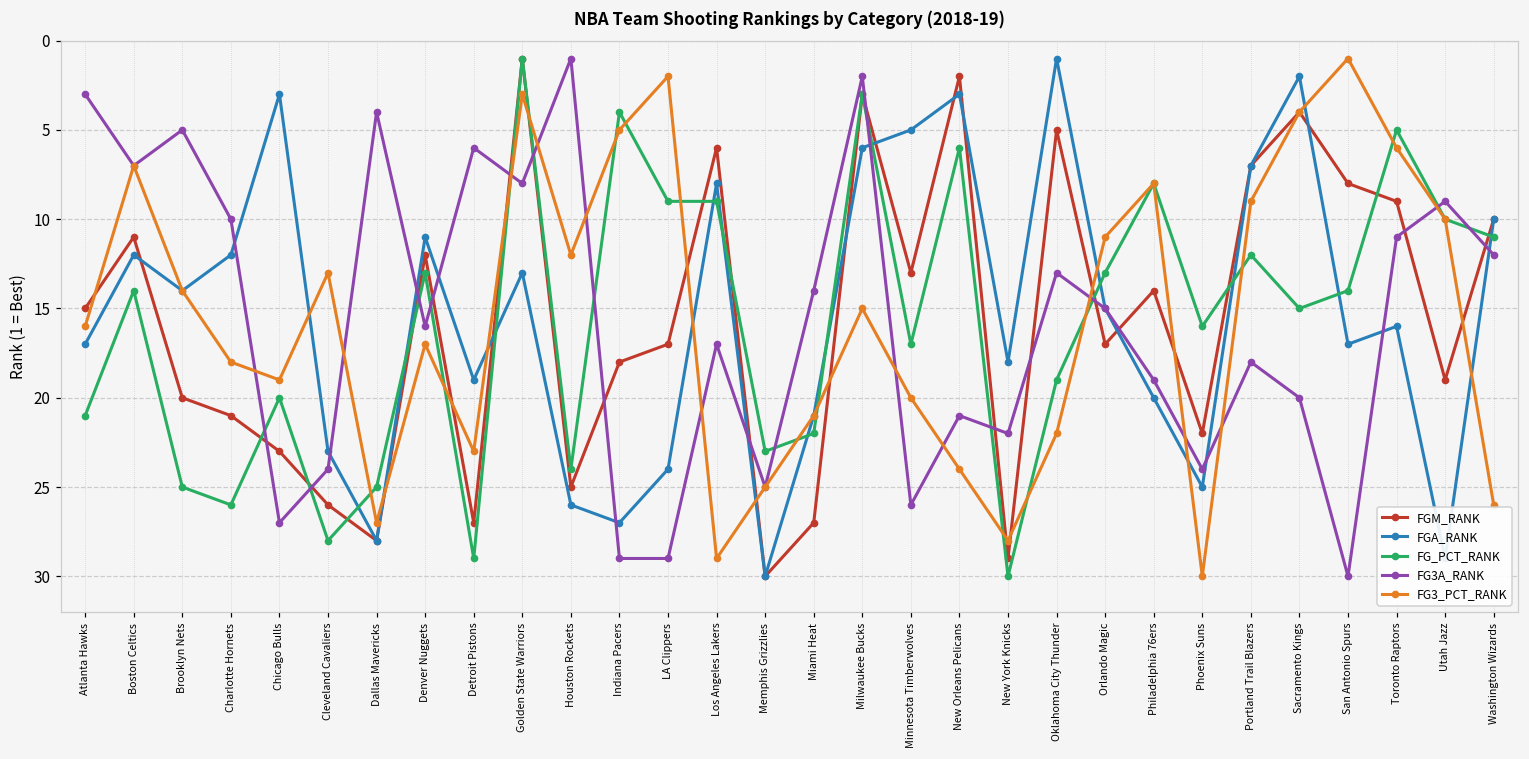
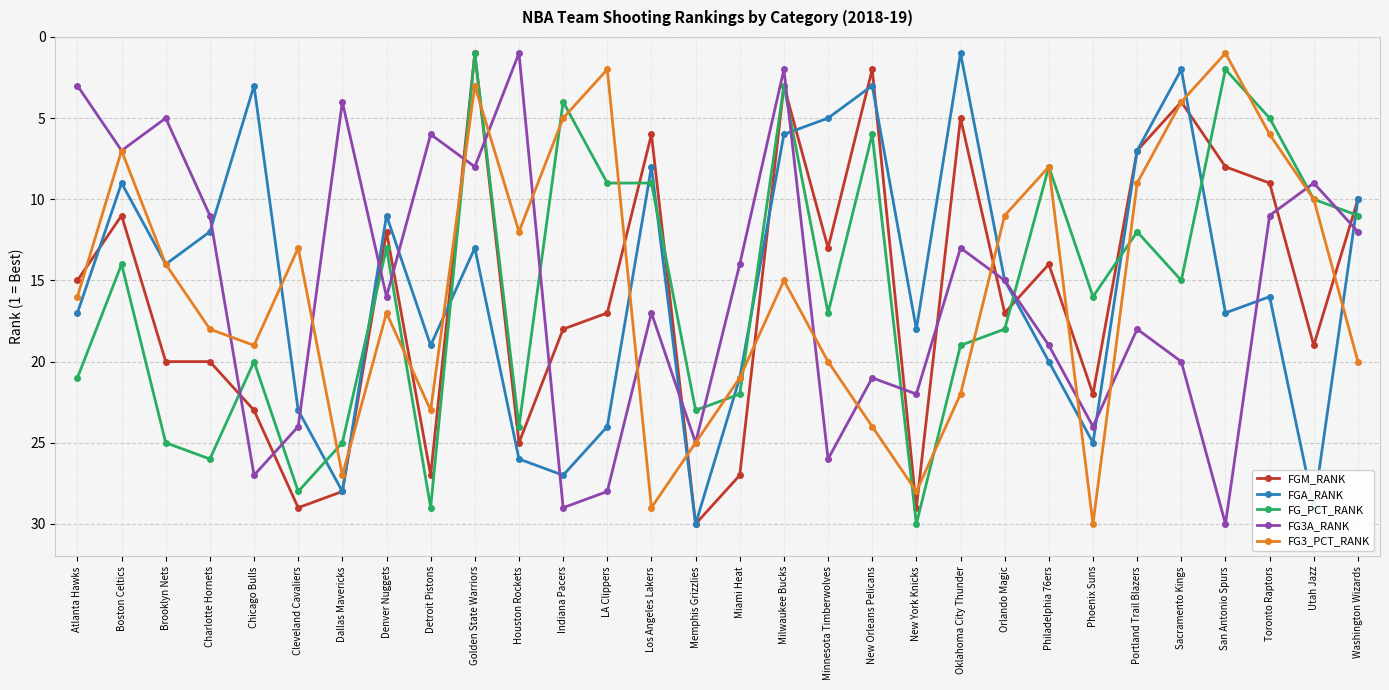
  {
    "FGM_RANK": {
      "Atlanta Hawks": 15,
      "Boston Celtics": 11,
      "Brooklyn Nets": 20,
-     "Charlotte Hornets": 21,
+     "Charlotte Hornets": 20,
      "Chicago Bulls": 23,
-     "Cleveland Cavaliers": 26,
+     "Cleveland Cavaliers": 29,
      "Denver Nuggets": 12,
      "Detroit Pistons": 27,
      "Houston Rockets": 25,
      "Indiana Pacers": 18,
      "LA Clippers": 17,
      "Los Angeles Lakers": 6,
      "Miami Heat": 27,
      "Minnesota Timberwolves": 13,
      "New Orleans Pelicans": 2,
      "New York Knicks": 29,
      "Oklahoma City Thunder": 5,
      "Orlando Magic": 17,
      "Philadelphia 76ers": 14,
      "Phoenix Suns": 22,
      "San Antonio Spurs": 8,
      "Toronto Raptors": 9,
      "Utah Jazz": 19
    },
    "FGA_RANK": {
      "Atlanta Hawks": 17,
-     "Boston Celtics": 12,
+     "Boston Celtics": 9,
      "Charlotte Hornets": 12,
      "Chicago Bulls": 3,
      "Cleveland Cavaliers": 23,
      "Denver Nuggets": 11,
      "Detroit Pistons": 19,
      "Golden State Warriors": 13,
      "Houston Rockets": 26,
      "Indiana Pacers": 27,
      "LA Clippers": 24,
      "Los Angeles Lakers": 8,
      "Milwaukee Bucks": 6,
      "Minnesota Timberwolves": 5,
      "New Orleans Pelicans": 3,
      "New York Knicks": 18,
      "Oklahoma City Thunder": 1,
      "Philadelphia 76ers": 20,
      "Phoenix Suns": 25,
      "Sacramento Kings": 2,
      "San Antonio Spurs": 17,
      "Toronto Raptors": 16
    },
    "FG_PCT_RANK": {
      "Atlanta Hawks": 21,
      "Boston Celtics": 14,
      "Brooklyn Nets": 25,
      "Charlotte Hornets": 26,
      "Chicago Bulls": 20,
      "Cleveland Cavaliers": 28,
      "Dallas Mavericks": 25,
      "Denver Nuggets": 13,
      "Detroit Pistons": 29,
      "Houston Rockets": 24,
      "Indiana Pacers": 4,
      "LA Clippers": 9,
      "Los Angeles Lakers": 9,
      "Memphis Grizzlies": 23,
      "Miami Heat": 22,
      "Minnesota Timberwolves": 17,
      "New Orleans Pelicans": 6,
      "New York Knicks": 30,
      "Oklahoma City Thunder": 19,
-     "Orlando Magic": 13,
+     "Orlando Magic": 18,
      "Phoenix Suns": 16,
      "Portland Trail Blazers": 12,
      "Sacramento Kings": 15,
-     "San Antonio Spurs": 14,
+     "San Antonio Spurs": 2,
      "Toronto Raptors": 5,
      "Washington Wizards": 11
    },
    "FG3A_RANK": {
      "Atlanta Hawks": 3,
      "Brooklyn Nets": 5,
-     "Charlotte Hornets": 10,
+     "Charlotte Hornets": 11,
      "Chicago Bulls": 27,
      "Cleveland Cavaliers": 24,
      "Dallas Mavericks": 4,
      "Denver Nuggets": 16,
      "Detroit Pistons": 6,
      "Golden State Warriors": 8,
      "Houston Rockets": 1,
      "Indiana Pacers": 29,
-     "LA Clippers": 29,
+     "LA Clippers": 28,
      "Los Angeles Lakers": 17,
      "Miami Heat": 14,
      "Milwaukee Bucks": 2,
      "Minnesota Timberwolves": 26,
      "New Orleans Pelicans": 21,
      "New York Knicks": 22,
      "Oklahoma City Thunder": 13,
      "Philadelphia 76ers": 19,
      "Phoenix Suns": 24,
      "Portland Trail Blazers": 18,
      "Sacramento Kings": 20,
      "San Antonio Spurs": 30,
      "Toronto Raptors": 11,
      "Utah Jazz": 9,
      "Washington Wizards": 12
    },
    "FG3_PCT_RANK": {
      "Atlanta Hawks": 16,
      "Charlotte Hornets": 18,
      "Chicago Bulls": 19,
      "Cleveland Cavaliers": 13,
      "Dallas Mavericks": 27,
      "Denver Nuggets": 17,
      "Detroit Pistons": 23,
      "Golden State Warriors": 3,
      "Houston Rockets": 12,
      "Indiana Pacers": 5,
      "LA Clippers": 2,
      "Los Angeles Lakers": 29,
      "Milwaukee Bucks": 15,
      "Minnesota Timberwolves": 20,
      "New Orleans Pelicans": 24,
      "New York Knicks": 28,
      "Oklahoma City Thunder": 22,
      "Orlando Magic": 11,
      "Phoenix Suns": 30,
      "Portland Trail Blazers": 9,
      "San Antonio Spurs": 1,
      "Toronto Raptors": 6,
-     "Washington Wizards": 26
+     "Washington Wizards": 20
    }
  }
